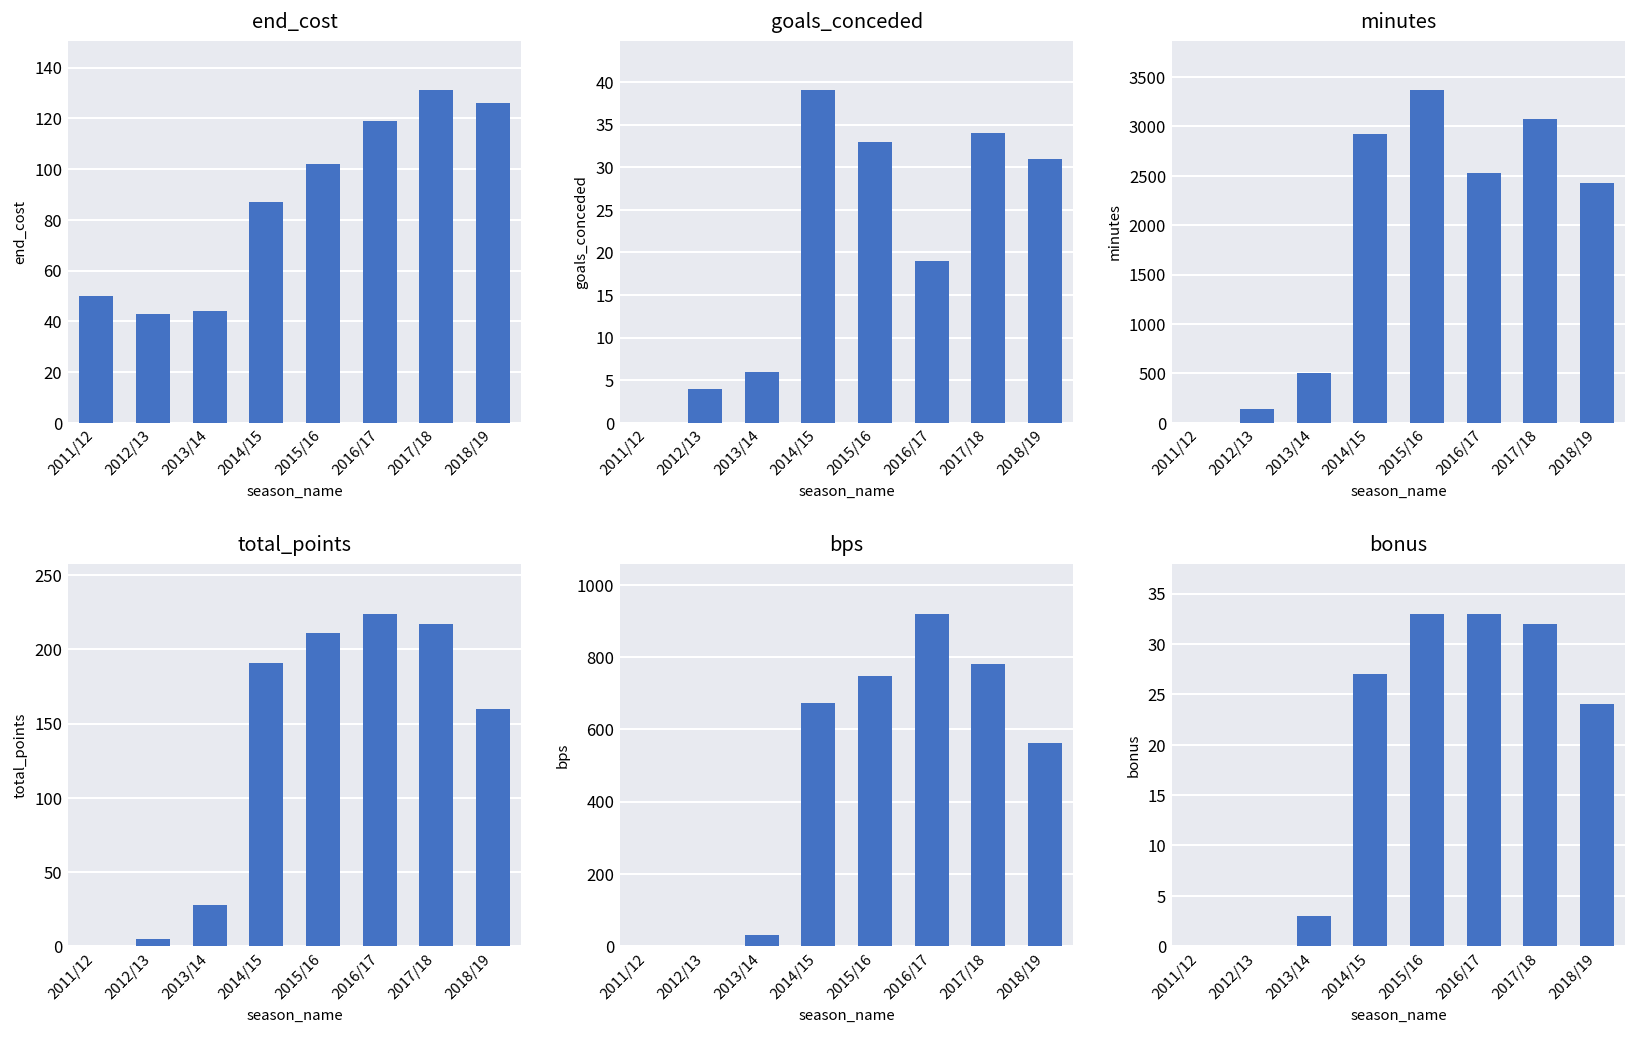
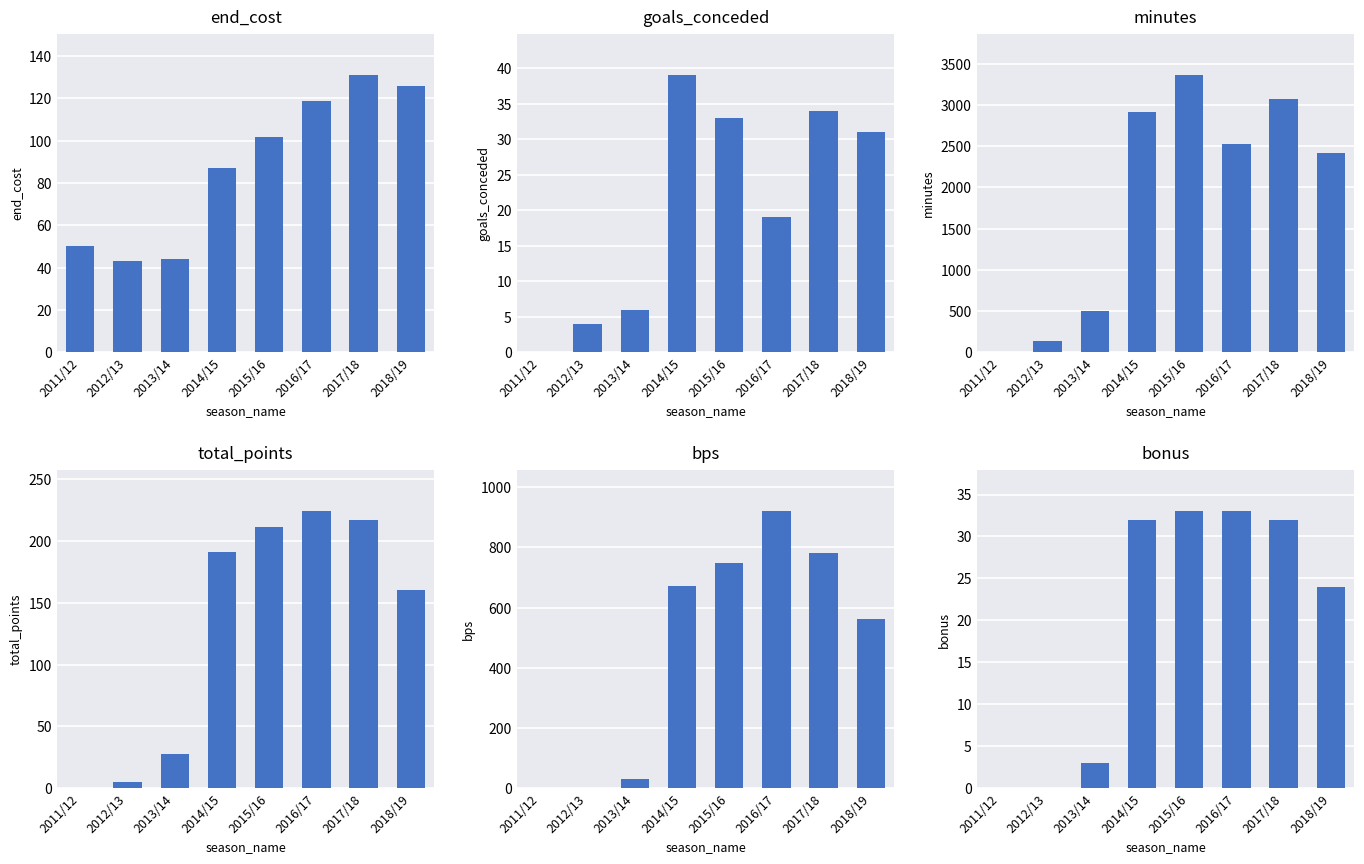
  {
    "end_cost": {
      "2011/12": 50,
      "2012/13": 43,
      "2013/14": 44,
      "2014/15": 87,
      "2015/16": 102,
      "2016/17": 119,
      "2017/18": 131,
      "2018/19": 126
    },
    "goals_conceded": {
      "2011/12": 0,
      "2012/13": 4,
      "2013/14": 6,
      "2014/15": 39,
      "2015/16": 33,
      "2016/17": 19,
      "2017/18": 34,
      "2018/19": 31
    },
    "minutes": {
      "2011/12": 0,
      "2012/13": 100,
      "2013/14": 500,
      "2014/15": 2900,
      "2015/16": 3400,
      "2016/17": 2500,
      "2017/18": 3100,
      "2018/19": 2400
    },
    "total_points": {
      "2011/12": 0,
      "2012/13": 5,
      "2013/14": 28,
      "2014/15": 191,
      "2015/16": 211,
      "2016/17": 224,
      "2017/18": 217,
      "2018/19": 160
    },
    "bps": {
      "2011/12": 0,
      "2012/13": 0,
      "2013/14": 30,
      "2014/15": 670,
      "2015/16": 750,
      "2016/17": 920,
      "2017/18": 780,
      "2018/19": 560
    },
    "bonus": {
      "2011/12": 0,
      "2012/13": 0,
      "2013/14": 3,
-     "2014/15": 27,
+     "2014/15": 32,
      "2015/16": 33,
      "2016/17": 33,
      "2017/18": 32,
      "2018/19": 24
    }
  }
